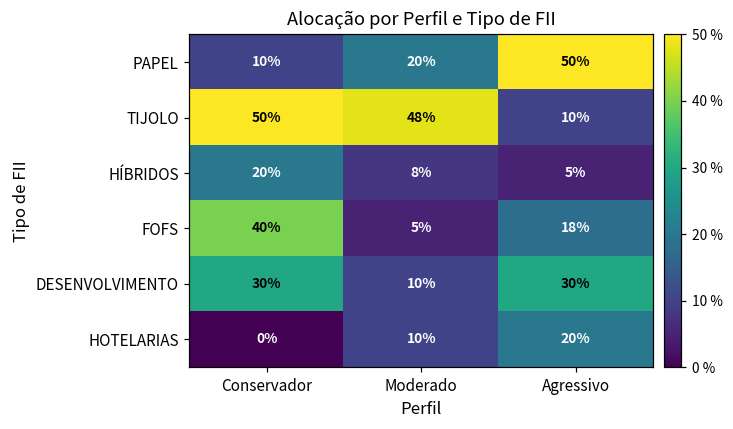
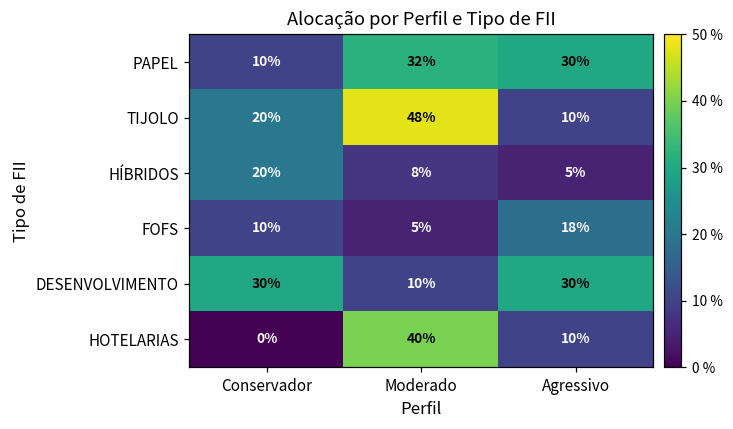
  {
    "PAPEL": {
      "Conservador": "10%",
-     "Moderado": "20%",
-     "Agressivo": "50%"
+     "Moderado": "32%",
+     "Agressivo": "30%"
    },
    "TIJOLO": {
-     "Conservador": "50%",
+     "Conservador": "20%",
      "Moderado": "48%",
      "Agressivo": "10%"
    },
    "HÍBRIDOS": {
      "Conservador": "20%",
      "Moderado": "8%",
      "Agressivo": "5%"
    },
    "FOFS": {
-     "Conservador": "40%",
+     "Conservador": "10%",
      "Moderado": "5%",
      "Agressivo": "18%"
    },
    "DESENVOLVIMENTO": {
      "Conservador": "30%",
      "Moderado": "10%",
      "Agressivo": "30%"
    },
    "HOTELARIAS": {
      "Conservador": "0%",
-     "Moderado": "10%",
-     "Agressivo": "20%"
+     "Moderado": "40%",
+     "Agressivo": "10%"
    }
  }
